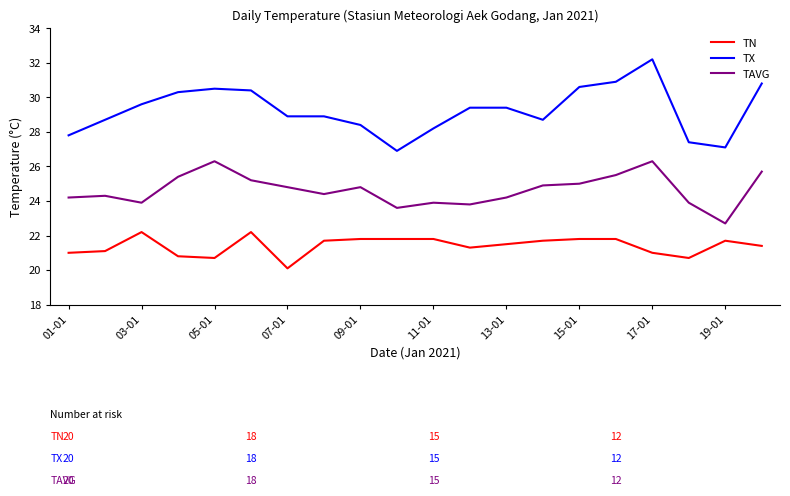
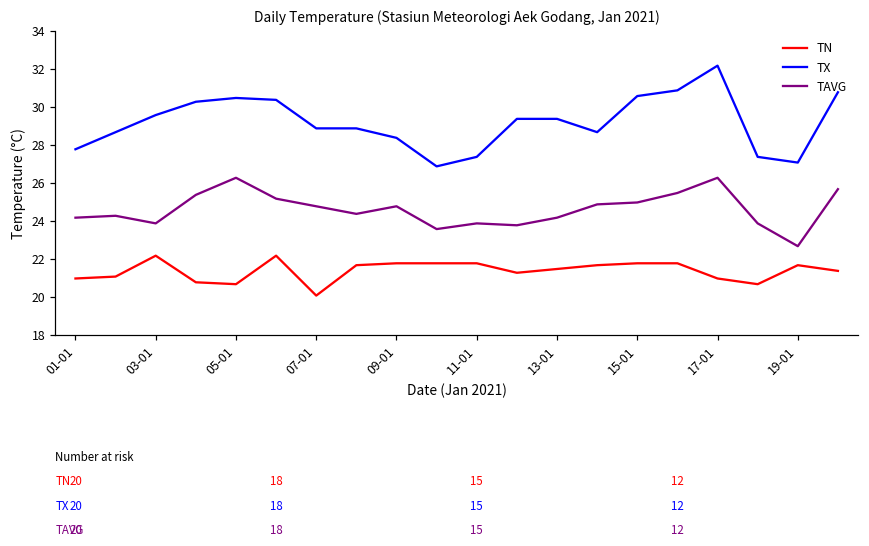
  {
    "TN": {
      "01-01": 21.0,
      "03-01": 22.2,
      "05-01": 20.7,
      "07-01": 20.1,
      "09-01": 21.8,
      "11-01": 21.8,
      "13-01": 21.5,
      "15-01": 21.8,
      "17-01": 21.0,
      "19-01": 21.7
    },
    "TX": {
      "01-01": 27.8,
      "03-01": 29.6,
      "05-01": 30.5,
      "07-01": 28.9,
      "09-01": 28.4,
-     "11-01": 28.2,
+     "11-01": 27.4,
      "13-01": 29.4,
      "15-01": 30.6,
      "17-01": 32.2,
      "19-01": 27.1
    },
    "TAVG": {
      "01-01": 24.2,
      "03-01": 23.9,
      "05-01": 26.3,
      "07-01": 24.8,
      "09-01": 24.8,
      "11-01": 23.9,
      "13-01": 24.2,
      "15-01": 25.0,
      "17-01": 26.3,
      "19-01": 22.7
    }
  }
